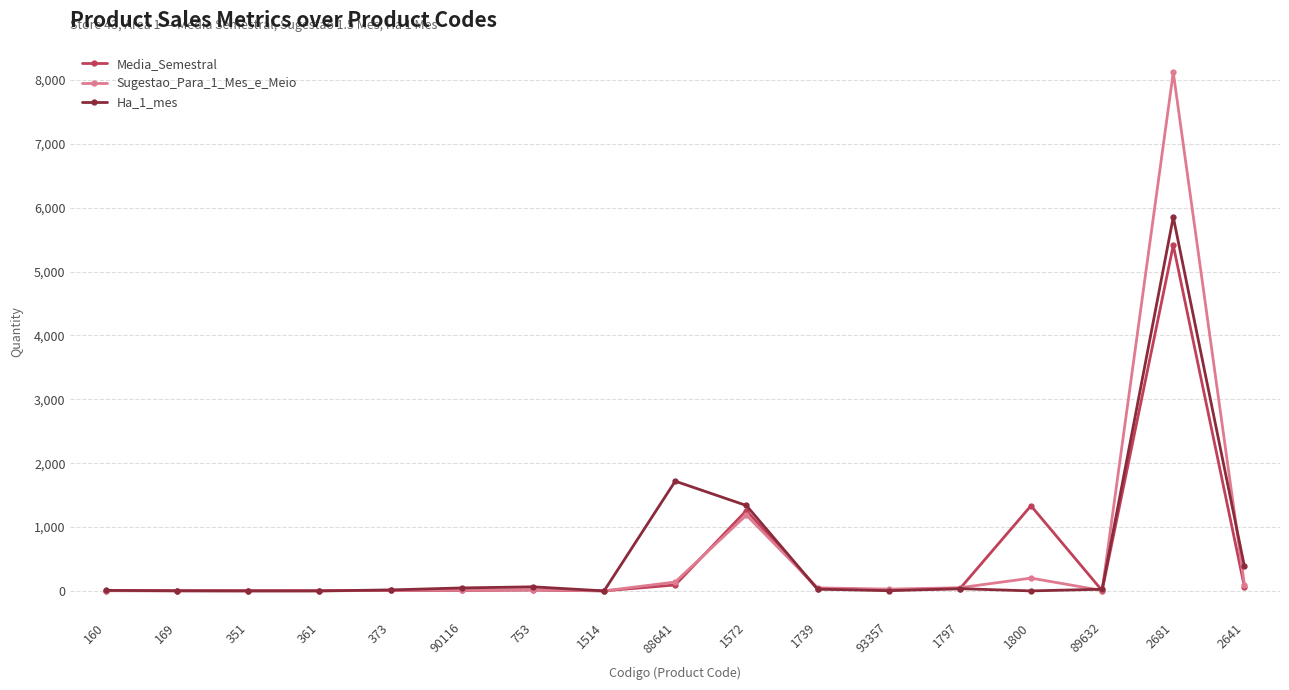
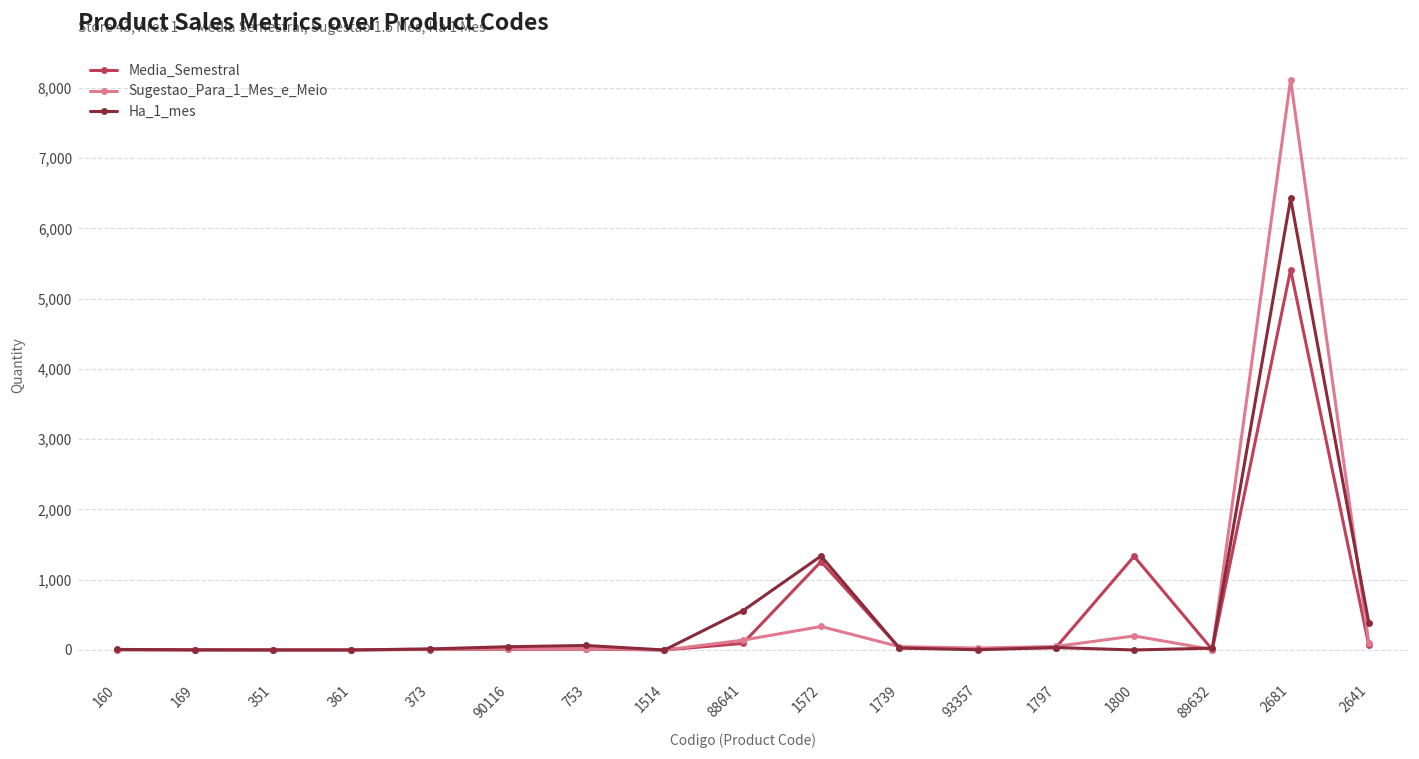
  {
    "Media_Semestral": {
      "88641": "100",
      "1572": "1,300",
      "1800": "1,300",
      "2681": "5,400"
    },
    "Sugestao_Para_1_Mes_e_Meio": {
      "88641": "100",
-     "1572": "1,200",
+     "1572": "300",
      "1800": "200",
      "2681": "8,100"
    },
    "Ha_1_mes": {
      "753": "100",
-     "88641": "1,700",
+     "88641": "600",
      "1572": "1,300",
      "1800": "0",
-     "2681": "5,900",
+     "2681": "6,400",
      "2641": "400"
    }
  }
